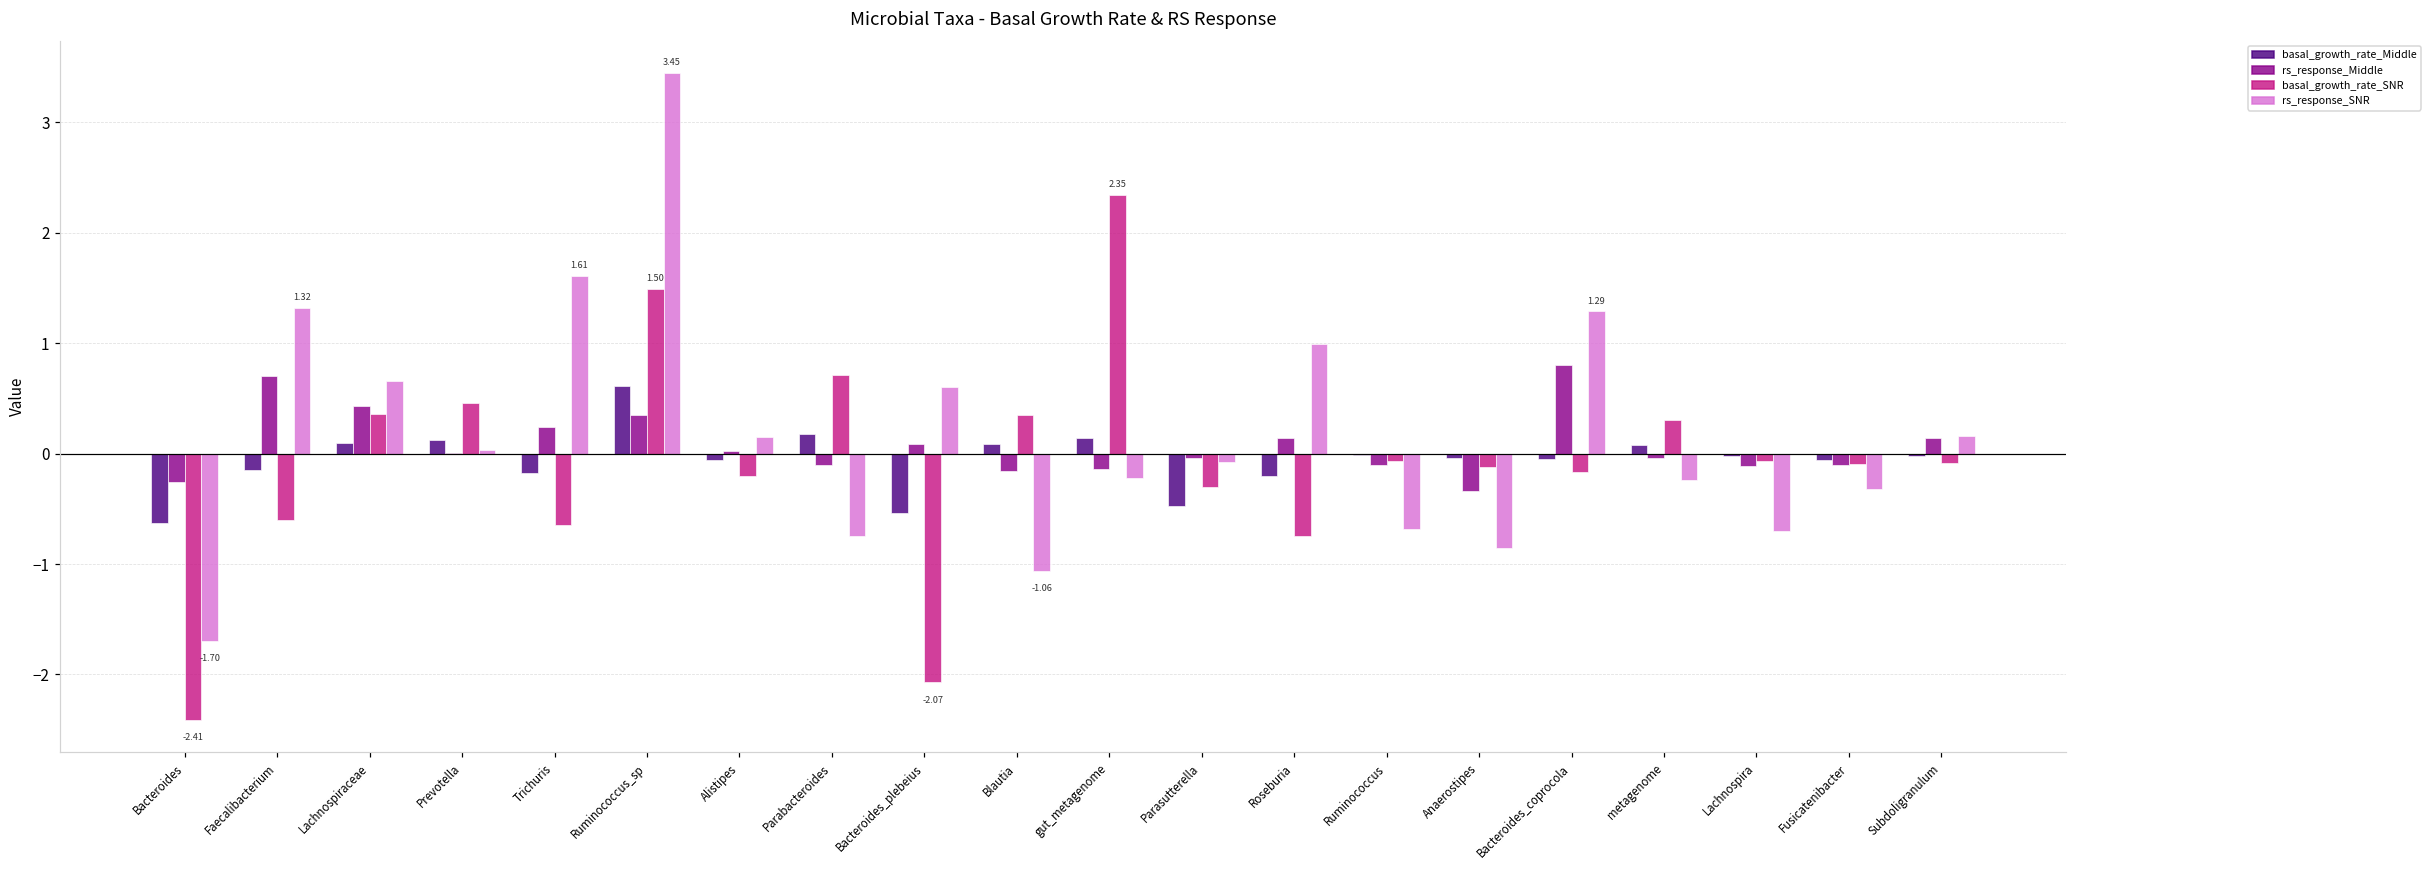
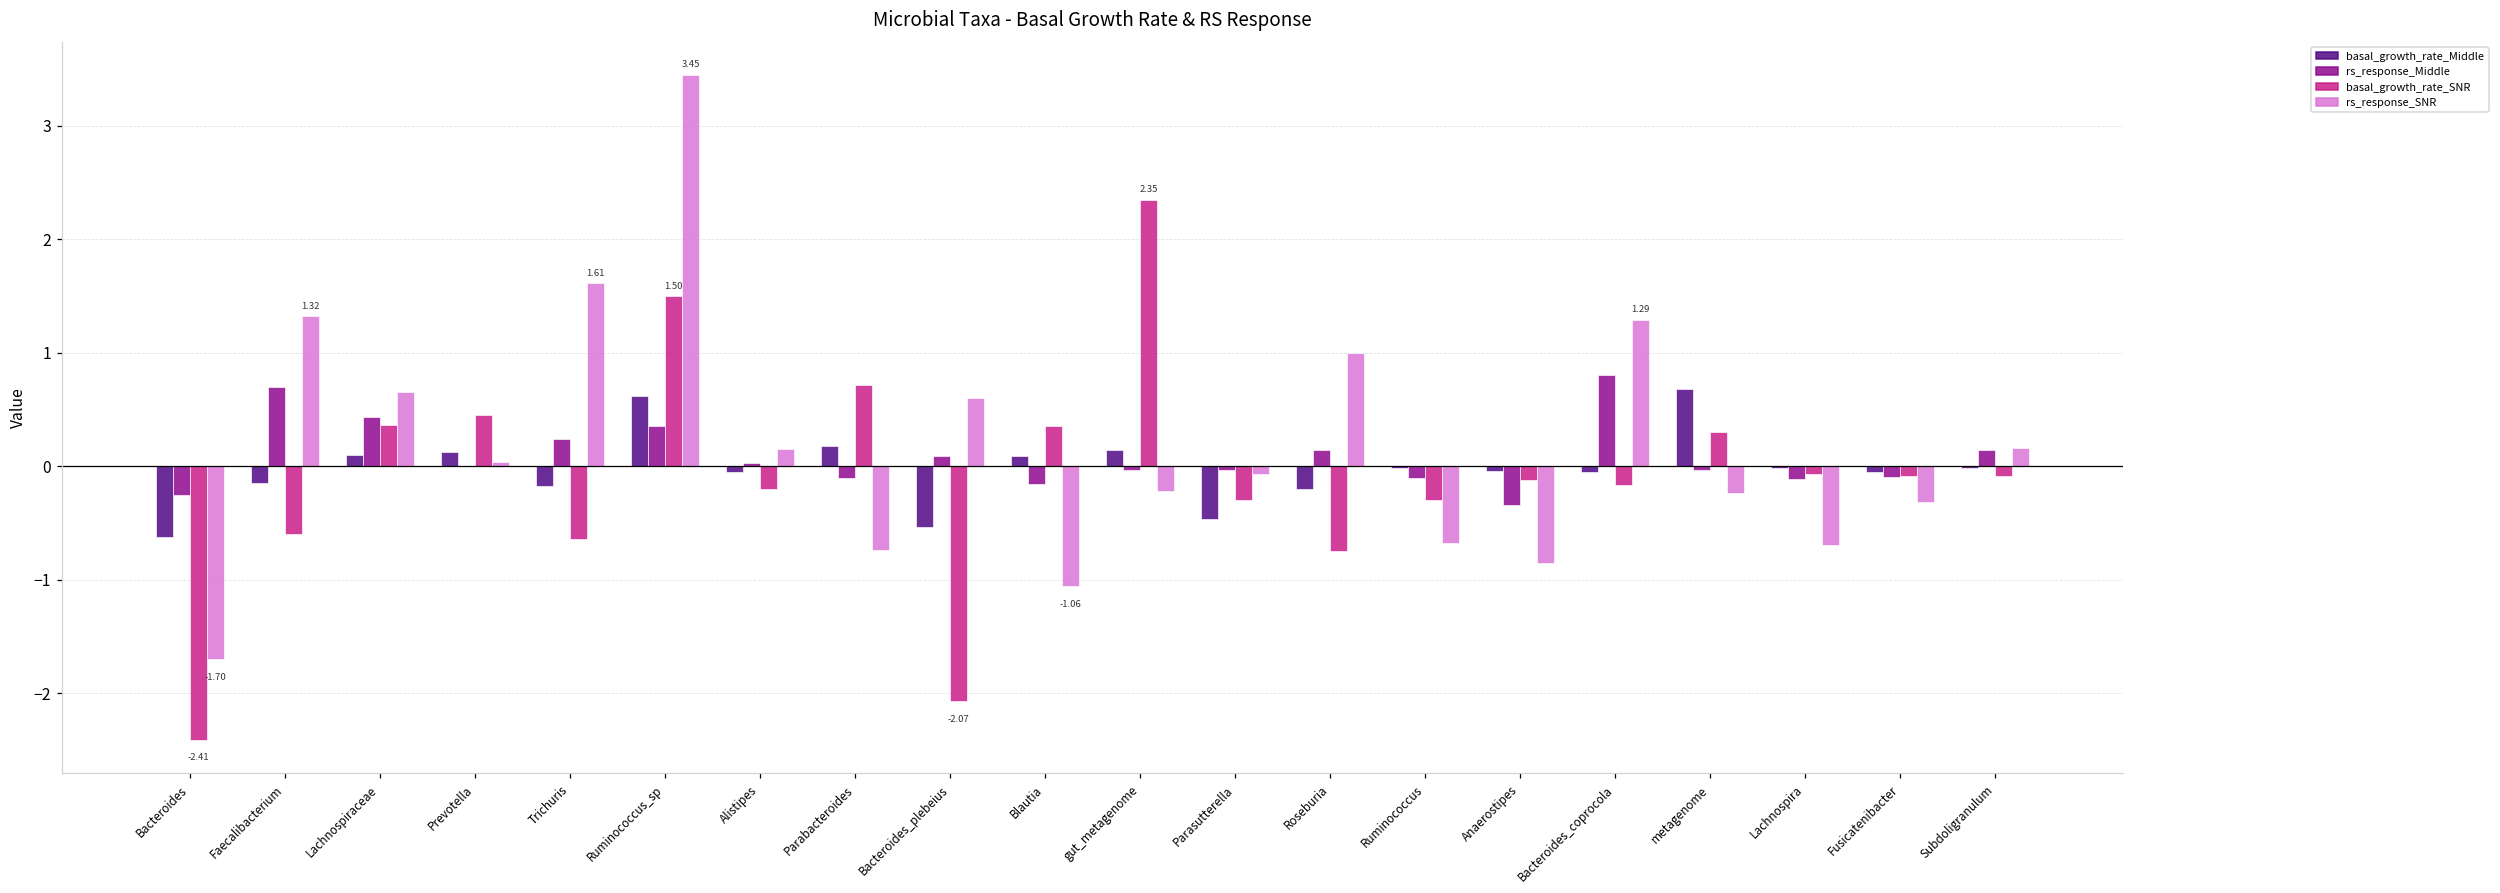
  {
    "basal_growth_rate_Middle": {
      "Bacteroides": -0.63,
      "Faecalibacterium": -0.15,
      "Lachnospiraceae": 0.10,
      "Prevotella": 0.12,
      "Trichuris": -0.18,
      "Ruminococcus_sp": 0.62,
      "Alistipes": -0.06,
      "Parabacteroides": 0.18,
      "Bacteroides_plebeius": -0.54,
      "Blautia": 0.09,
      "gut_metagenome": 0.15,
      "Parasutterella": -0.47,
      "Roseburia": -0.20,
      "Anaerostipes": -0.04,
      "Bacteroides_coprocola": -0.05,
-     "metagenome": 0.08,
+     "metagenome": 0.68,
      "Fusicatenibacter": -0.06
    },
    "rs_response_Middle": {
      "Bacteroides": -0.26,
      "Faecalibacterium": 0.70,
      "Lachnospiraceae": 0.43,
      "Trichuris": 0.24,
      "Ruminococcus_sp": 0.35,
      "Alistipes": 0.03,
      "Parabacteroides": -0.11,
      "Bacteroides_plebeius": 0.09,
      "Blautia": -0.16,
-     "gut_metagenome": -0.14,
+     "gut_metagenome": -0.03,
      "Parasutterella": -0.04,
      "Roseburia": 0.14,
      "Ruminococcus": -0.11,
      "Anaerostipes": -0.34,
      "Bacteroides_coprocola": 0.80,
      "metagenome": -0.04,
      "Lachnospira": -0.12,
      "Fusicatenibacter": -0.10,
      "Subdoligranulum": 0.14
    },
    "basal_growth_rate_SNR": {
      "Faecalibacterium": -0.60,
      "Lachnospiraceae": 0.36,
      "Prevotella": 0.45,
      "Trichuris": -0.65,
      "Alistipes": -0.20,
      "Parabacteroides": 0.71,
      "Blautia": 0.35,
      "Parasutterella": -0.30,
      "Roseburia": -0.75,
-     "Ruminococcus": -0.07,
+     "Ruminococcus": -0.30,
      "Anaerostipes": -0.12,
      "Bacteroides_coprocola": -0.17,
      "metagenome": 0.30,
      "Lachnospira": -0.07,
      "Fusicatenibacter": -0.09,
      "Subdoligranulum": -0.09
    },
    "rs_response_SNR": {
      "Bacteroides": -1.70,
      "Faecalibacterium": 1.32,
      "Trichuris": 1.61,
      "Ruminococcus_sp": 3.45,
      "Blautia": -1.06,
      "Bacteroides_coprocola": 1.29
    }
  }
